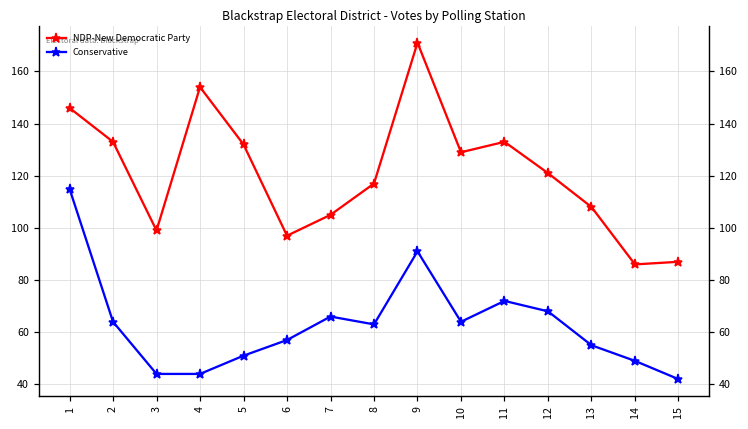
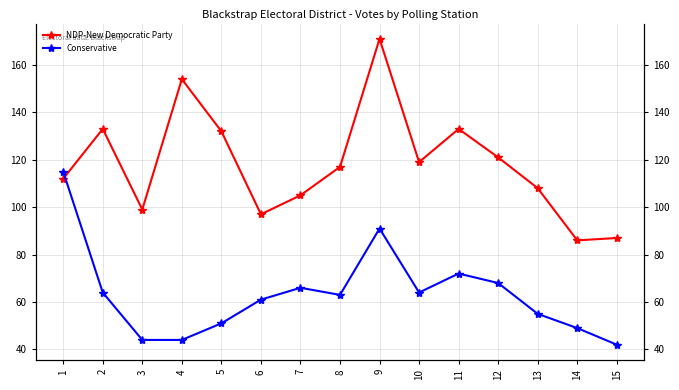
  {
    "NDP-New Democratic Party": {
-     "1": 146,
+     "1": 112,
      "2": 133,
      "3": 99,
      "4": 154,
      "5": 132,
      "6": 97,
      "7": 105,
      "8": 117,
      "9": 171,
-     "10": 129,
+     "10": 119,
      "11": 133,
      "12": 121,
      "13": 108,
      "14": 86,
      "15": 87
    },
    "Conservative": {
      "1": 115,
      "2": 64,
      "3": 44,
      "4": 44,
      "5": 51,
-     "6": 57,
+     "6": 61,
      "7": 66,
      "8": 63,
      "9": 91,
      "10": 64,
      "11": 72,
      "12": 68,
      "13": 55,
      "14": 49,
      "15": 42
    }
  }
